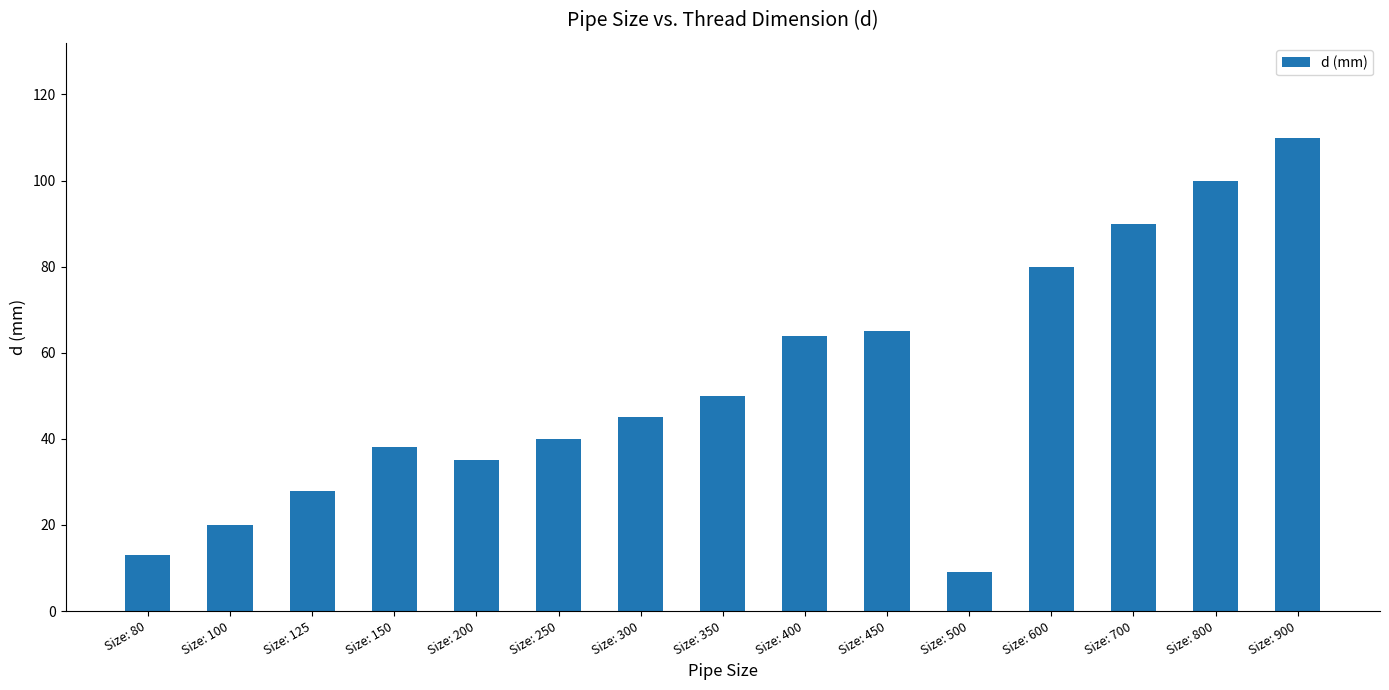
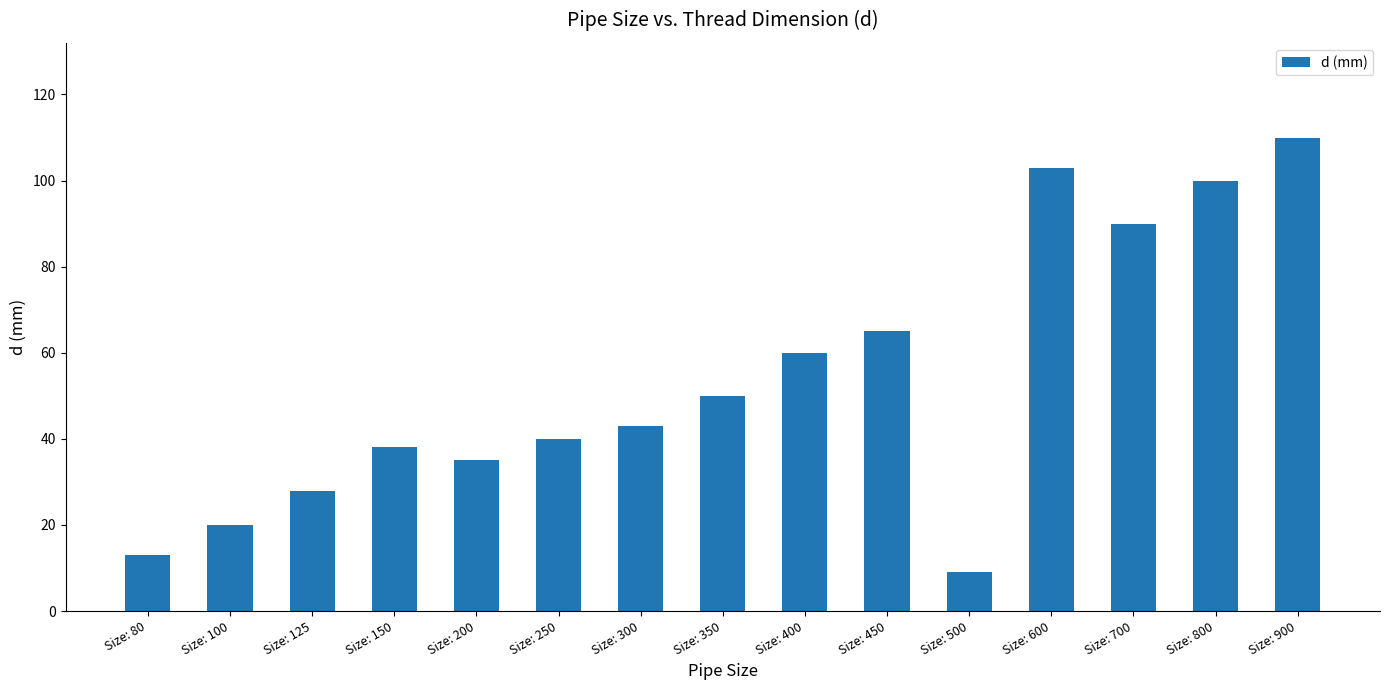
  {
    "Size: 80": 13,
    "Size: 100": 20,
    "Size: 125": 28,
    "Size: 150": 38,
    "Size: 200": 35,
    "Size: 250": 40,
-   "Size: 300": 45,
+   "Size: 300": 43,
    "Size: 350": 50,
-   "Size: 400": 64,
+   "Size: 400": 60,
    "Size: 450": 65,
    "Size: 500": 9,
-   "Size: 600": 80,
+   "Size: 600": 103,
    "Size: 700": 90,
    "Size: 800": 100,
    "Size: 900": 110
  }
